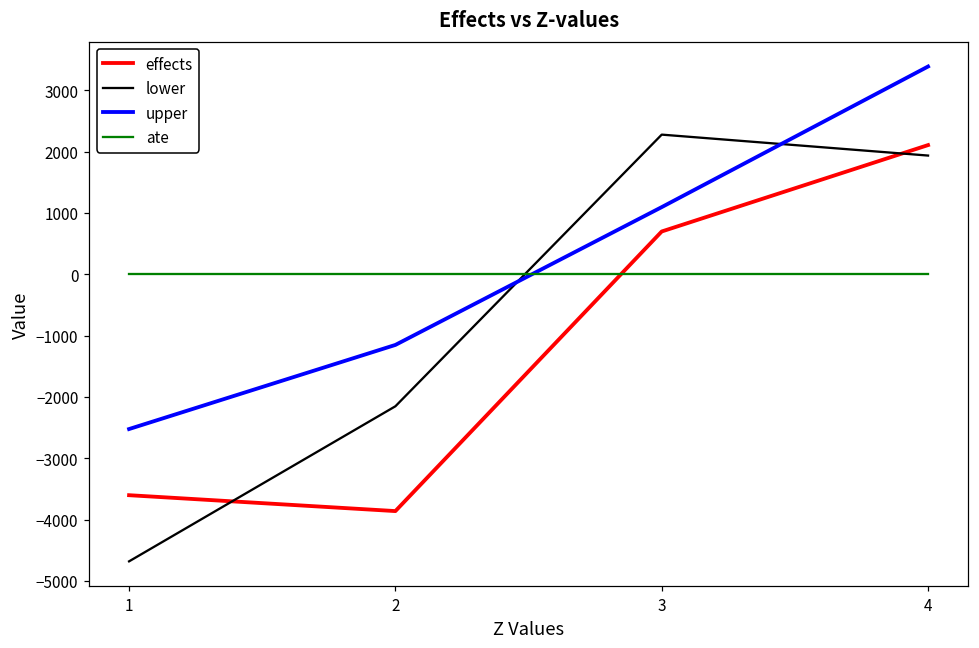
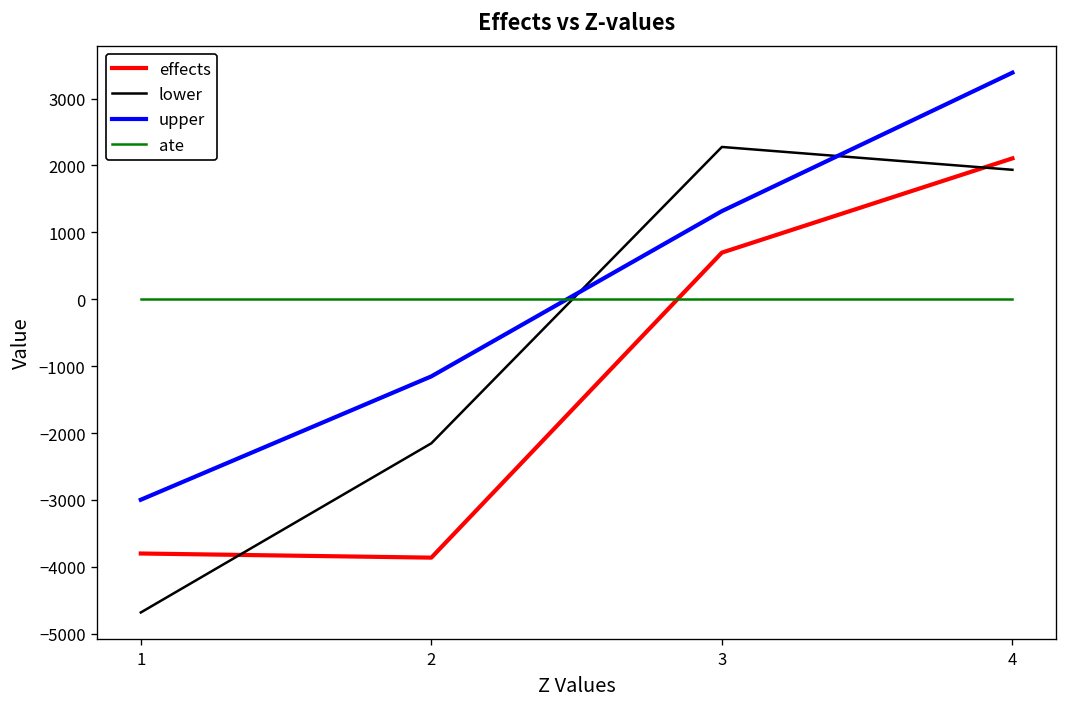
  {
    "effects": {
-     "1": -3600,
+     "1": -3800,
      "2": -3900,
      "3": 700,
      "4": 2100
    },
    "lower": {
      "1": -4700,
      "2": -2200,
      "3": 2300,
      "4": 1900
    },
    "upper": {
-     "1": -2500,
+     "1": -3000,
      "2": -1200,
-     "3": 1100,
+     "3": 1300,
      "4": 3400
    },
    "ate": {
      "1": 0,
      "2": 0,
      "3": 0,
      "4": 0
    }
  }
